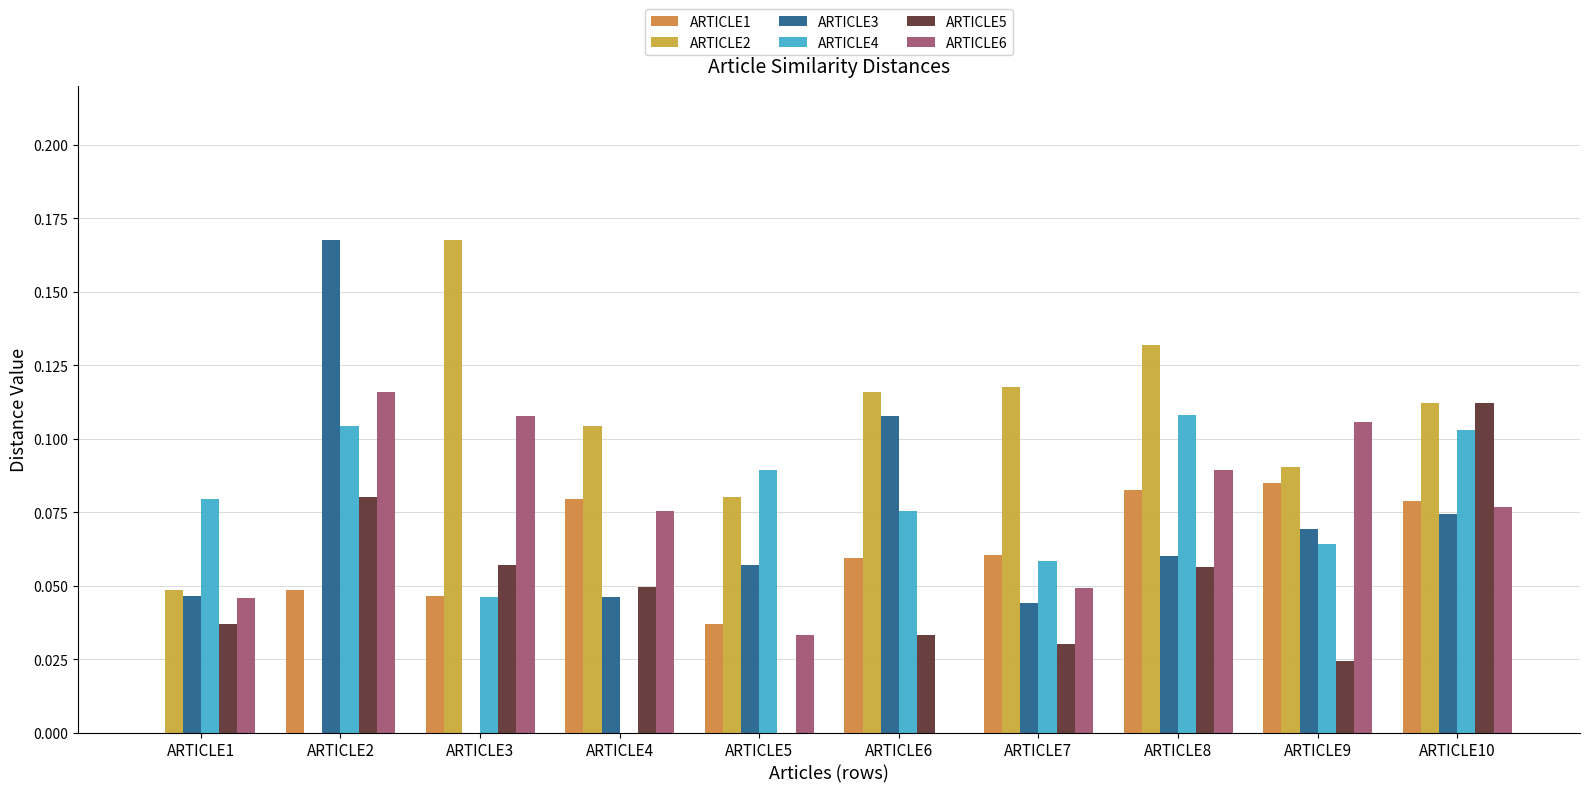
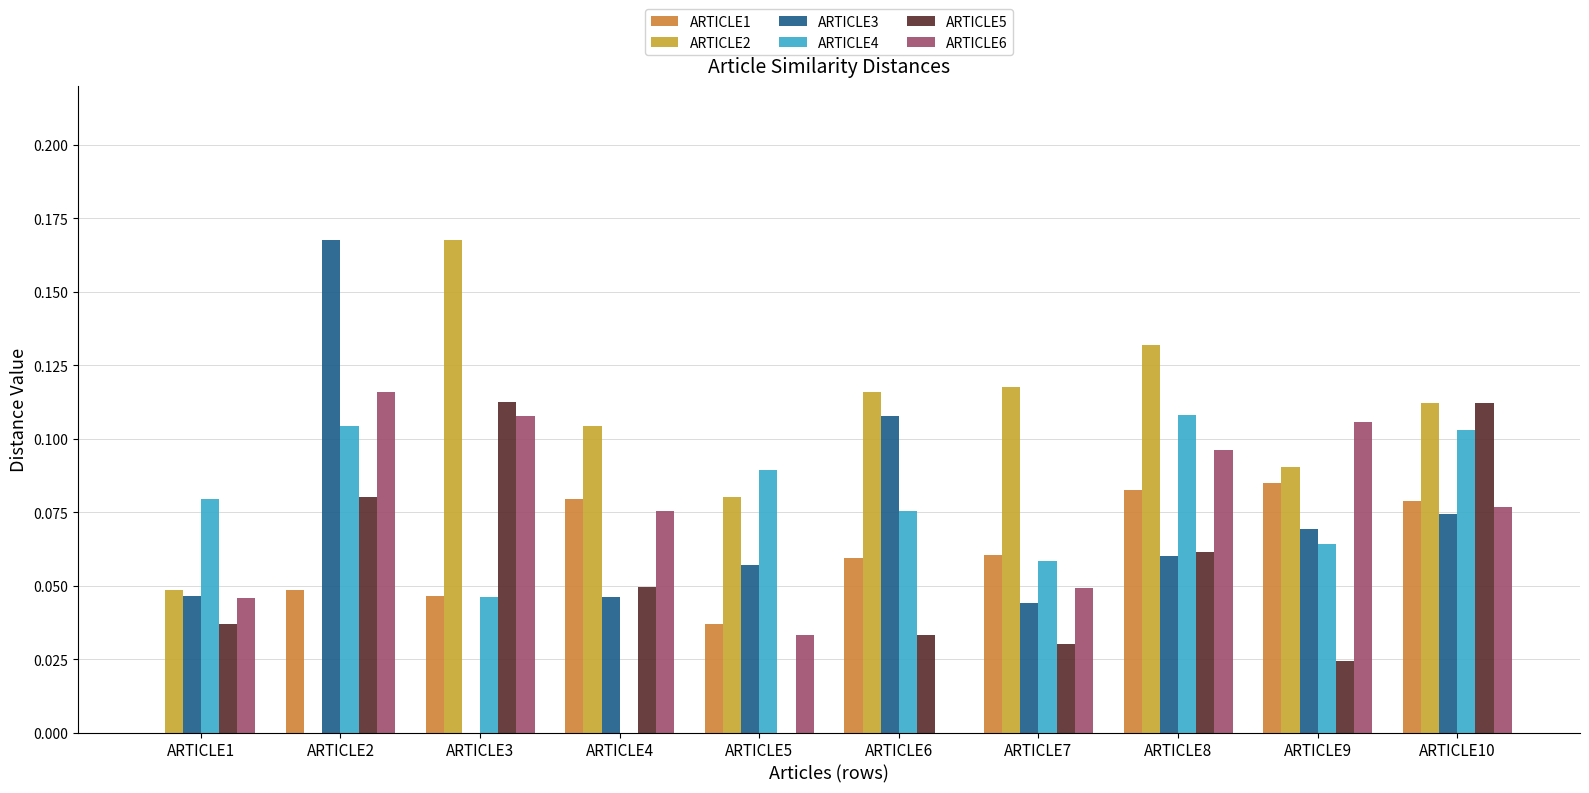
  {
    "ARTICLE3": {
      "ARTICLE1": 0.046,
      "ARTICLE2": 0.168,
      "ARTICLE3": 0.000,
      "ARTICLE4": 0.046,
      "ARTICLE5": 0.057,
      "ARTICLE6": 0.108,
      "ARTICLE7": 0.044,
      "ARTICLE8": 0.060,
      "ARTICLE9": 0.069,
      "ARTICLE10": 0.074
    },
    "ARTICLE4": {
      "ARTICLE1": 0.080,
      "ARTICLE2": 0.104,
      "ARTICLE3": 0.046,
      "ARTICLE4": 0.000,
      "ARTICLE5": 0.089,
      "ARTICLE6": 0.075,
      "ARTICLE7": 0.058,
      "ARTICLE8": 0.108,
      "ARTICLE9": 0.064,
      "ARTICLE10": 0.103
    },
    "ARTICLE5": {
      "ARTICLE1": 0.037,
      "ARTICLE2": 0.080,
-     "ARTICLE3": 0.057,
+     "ARTICLE3": 0.112,
      "ARTICLE4": 0.050,
      "ARTICLE5": 0.000,
      "ARTICLE6": 0.033,
      "ARTICLE7": 0.030,
-     "ARTICLE8": 0.056,
+     "ARTICLE8": 0.061,
      "ARTICLE9": 0.024,
      "ARTICLE10": 0.112
    },
    "ARTICLE6": {
      "ARTICLE1": 0.046,
      "ARTICLE2": 0.116,
      "ARTICLE3": 0.108,
      "ARTICLE4": 0.075,
      "ARTICLE5": 0.033,
      "ARTICLE6": 0.000,
      "ARTICLE7": 0.049,
-     "ARTICLE8": 0.089,
+     "ARTICLE8": 0.096,
      "ARTICLE9": 0.106,
      "ARTICLE10": 0.077
    }
  }
